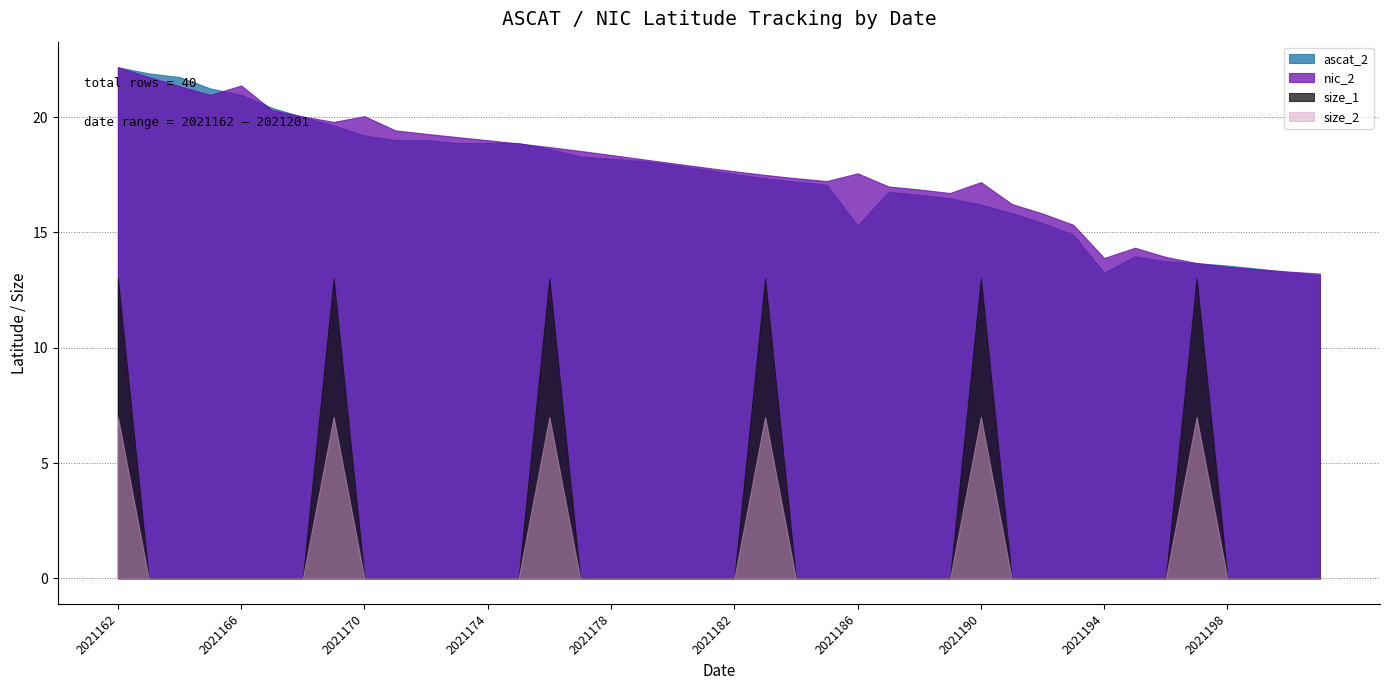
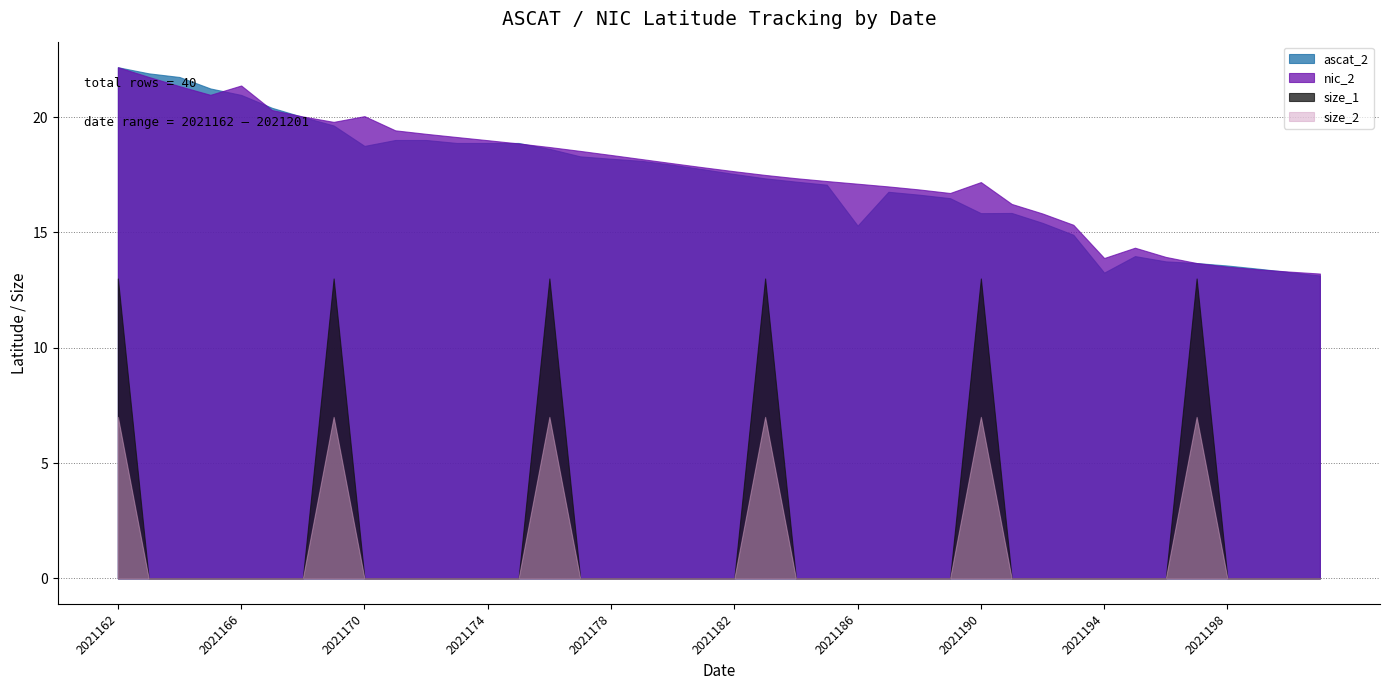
  {
    "ascat_2": {
      "2021166": 21.0,
-     "2021170": 19.2,
+     "2021170": 18.7,
      "2021174": 18.9,
      "2021178": 18.2,
      "2021182": 17.5,
      "2021186": 15.3,
-     "2021190": 16.2,
+     "2021190": 15.8,
      "2021194": 13.3
    },
    "nic_2": {
      "2021166": 21.4,
      "2021170": 20.0,
      "2021174": 19.0,
      "2021178": 18.4,
      "2021182": 17.7,
-     "2021186": 17.6,
+     "2021186": 17.1,
      "2021190": 17.2,
      "2021194": 13.9
    },
    "size_1": {
      "2021162": 13.0,
      "2021190": 13.0
    },
    "size_2": {
      "2021162": 7.0,
      "2021190": 7.0
    }
  }
